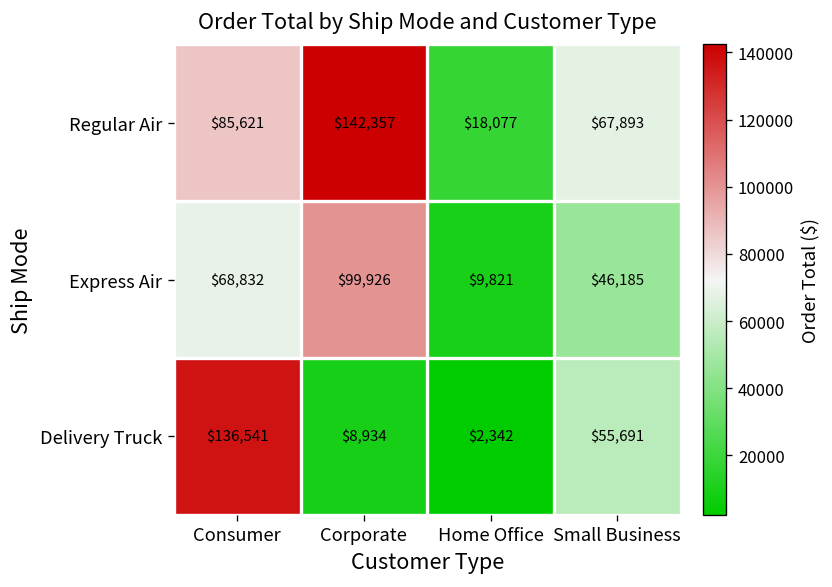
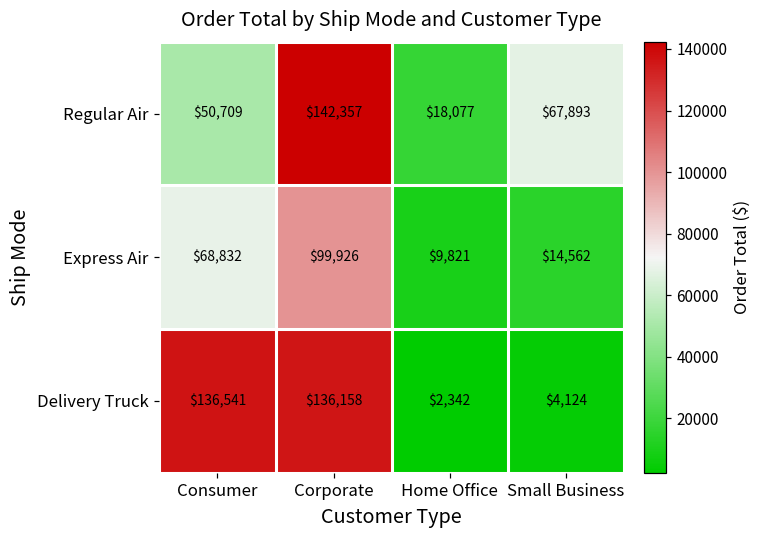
  {
    "Regular Air": {
-     "Consumer": "$85,621",
+     "Consumer": "$50,709",
      "Corporate": "$142,357",
      "Home Office": "$18,077",
      "Small Business": "$67,893"
    },
    "Express Air": {
      "Consumer": "$68,832",
      "Corporate": "$99,926",
      "Home Office": "$9,821",
-     "Small Business": "$46,185"
+     "Small Business": "$14,562"
    },
    "Delivery Truck": {
      "Consumer": "$136,541",
-     "Corporate": "$8,934",
+     "Corporate": "$136,158",
      "Home Office": "$2,342",
-     "Small Business": "$55,691"
+     "Small Business": "$4,124"
    }
  }
